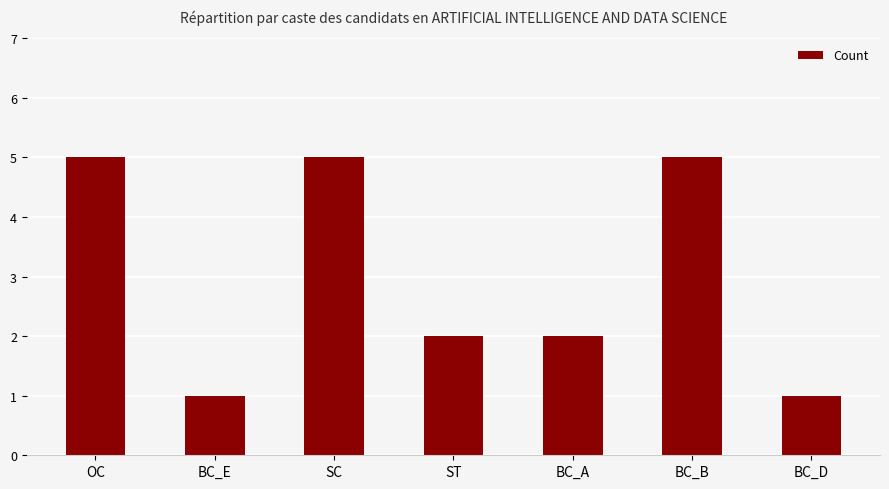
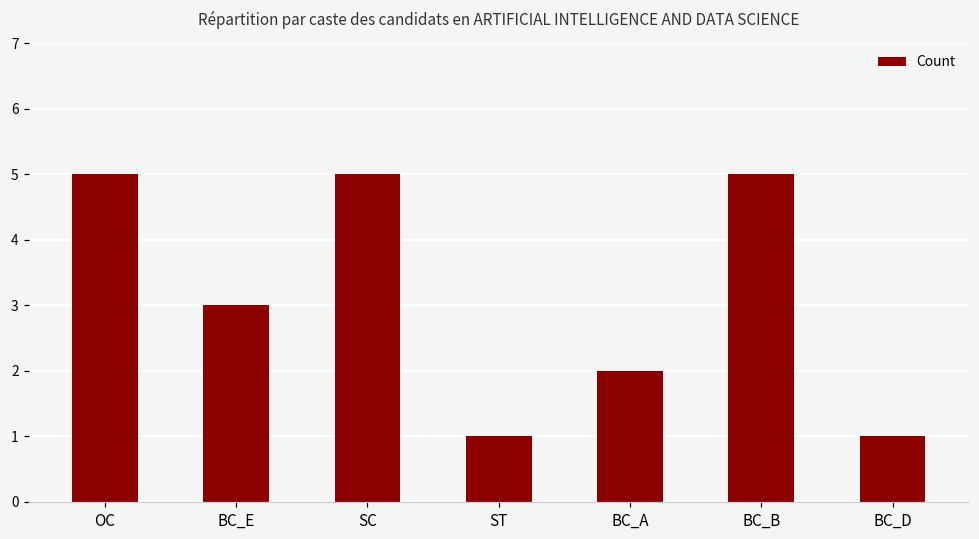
  {
    "OC": 5,
-   "BC_E": 1,
+   "BC_E": 3,
    "SC": 5,
-   "ST": 2,
+   "ST": 1,
    "BC_A": 2,
    "BC_B": 5,
    "BC_D": 1
  }
